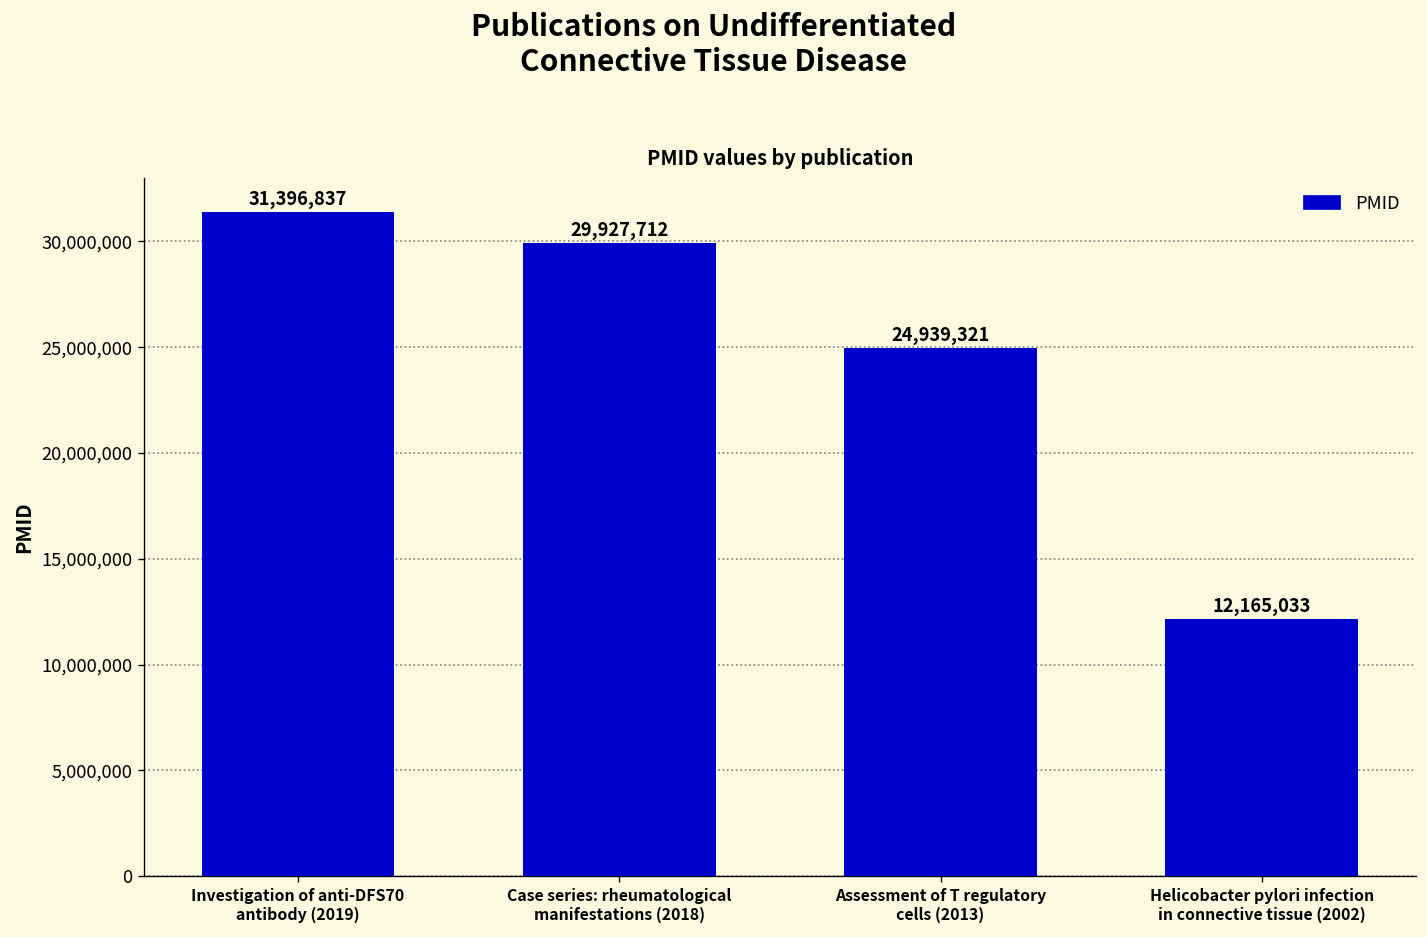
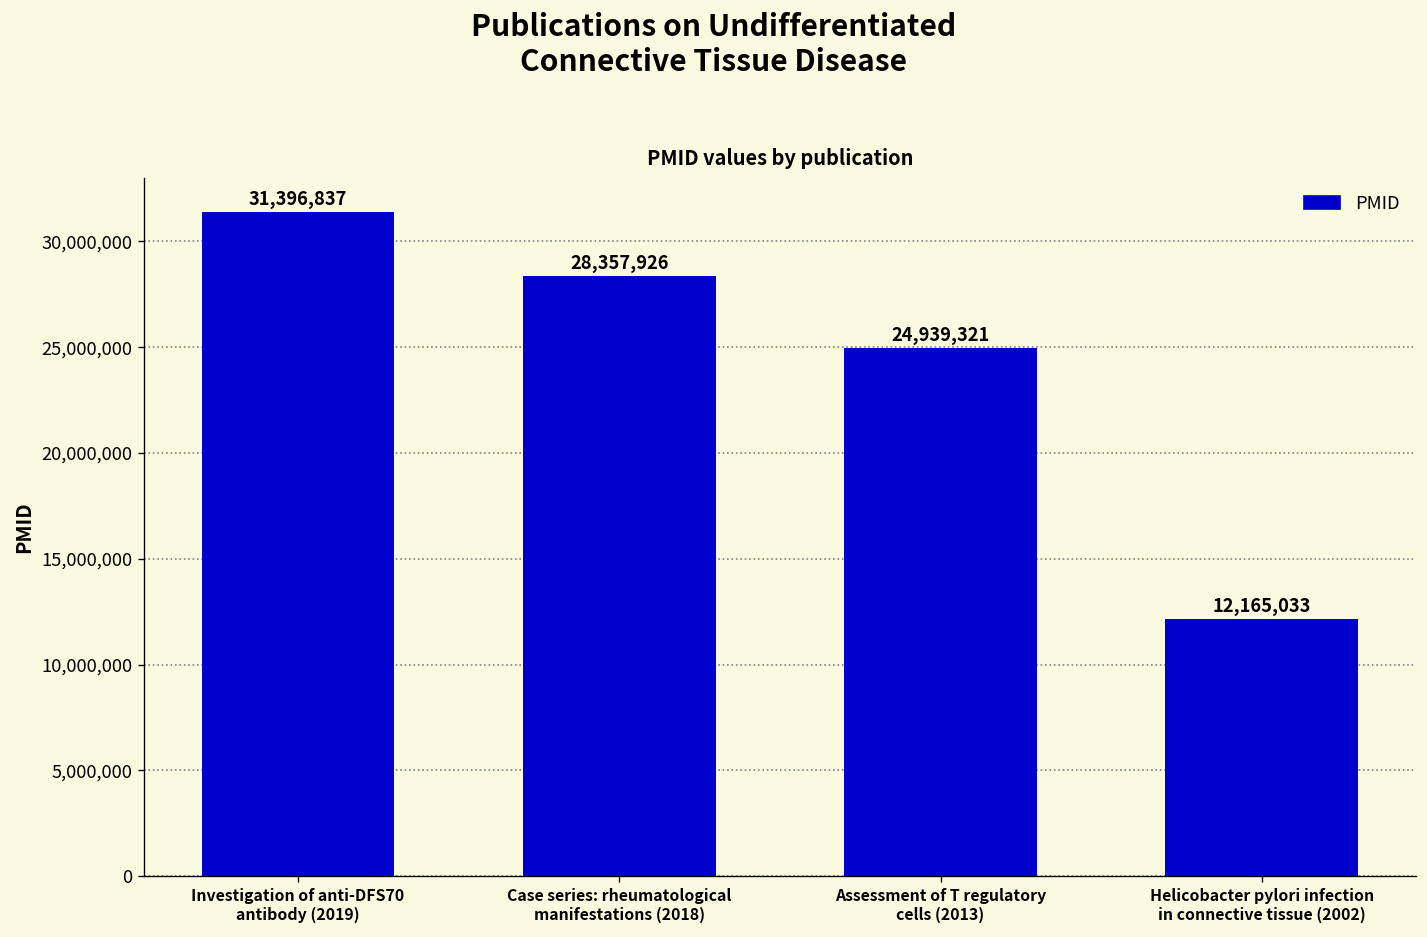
  {
    "Investigation of anti-DFS70 antibody (2019)": "31,396,837",
-   "Case series: rheumatological manifestations (2018)": "29,927,712",
+   "Case series: rheumatological manifestations (2018)": "28,357,926",
    "Assessment of T regulatory cells (2013)": "24,939,321",
    "Helicobacter pylori infection in connective tissue (2002)": "12,165,033"
  }
